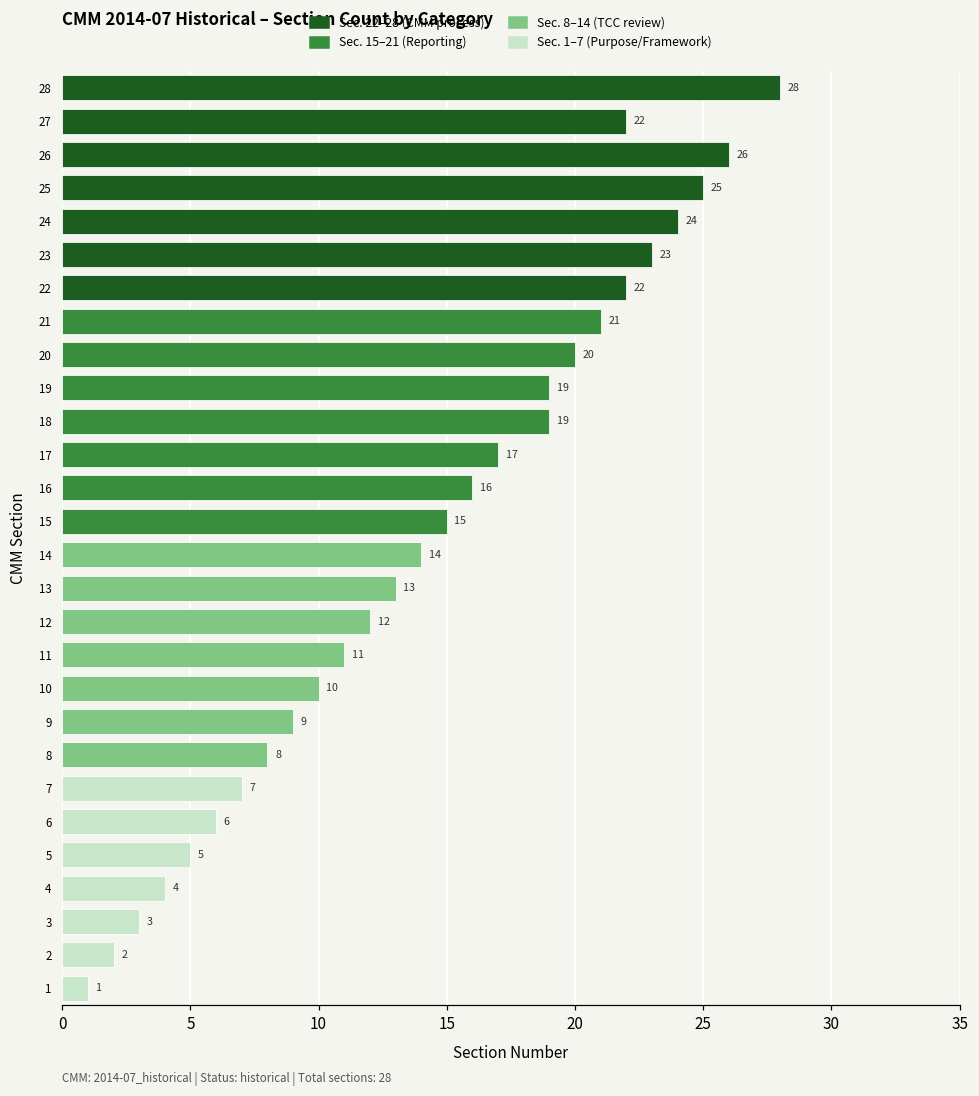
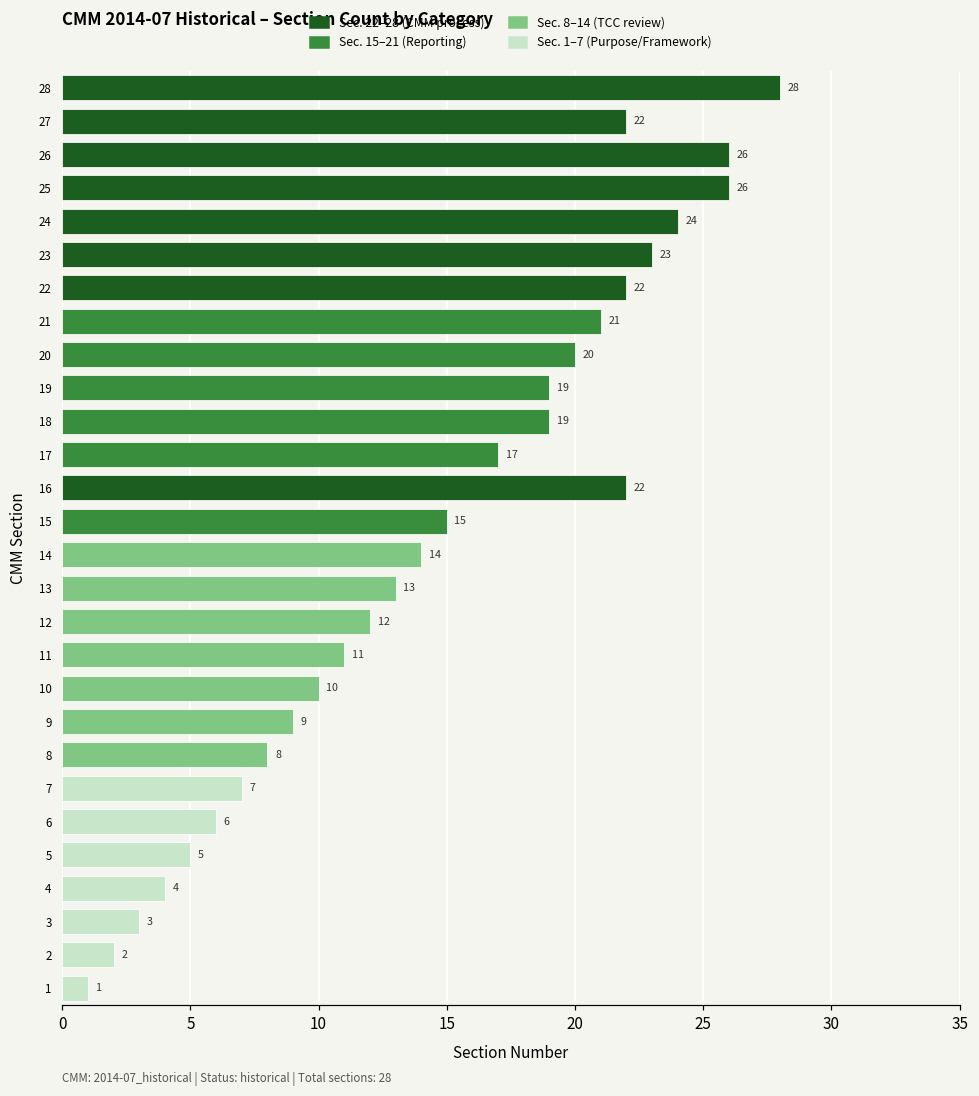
  {
    "28": 28,
    "27": 22,
    "26": 26,
-   "25": 25,
+   "25": 26,
    "24": 24,
    "23": 23,
    "22": 22,
    "21": 21,
    "20": 20,
    "19": 19,
    "18": 19,
    "17": 17,
-   "16": 16,
+   "16": 22,
    "15": 15,
    "14": 14,
    "13": 13,
    "12": 12,
    "11": 11,
    "10": 10,
    "9": 9,
    "8": 8,
    "7": 7,
    "6": 6,
    "5": 5,
    "4": 4,
    "3": 3,
    "2": 2,
    "1": 1
  }
